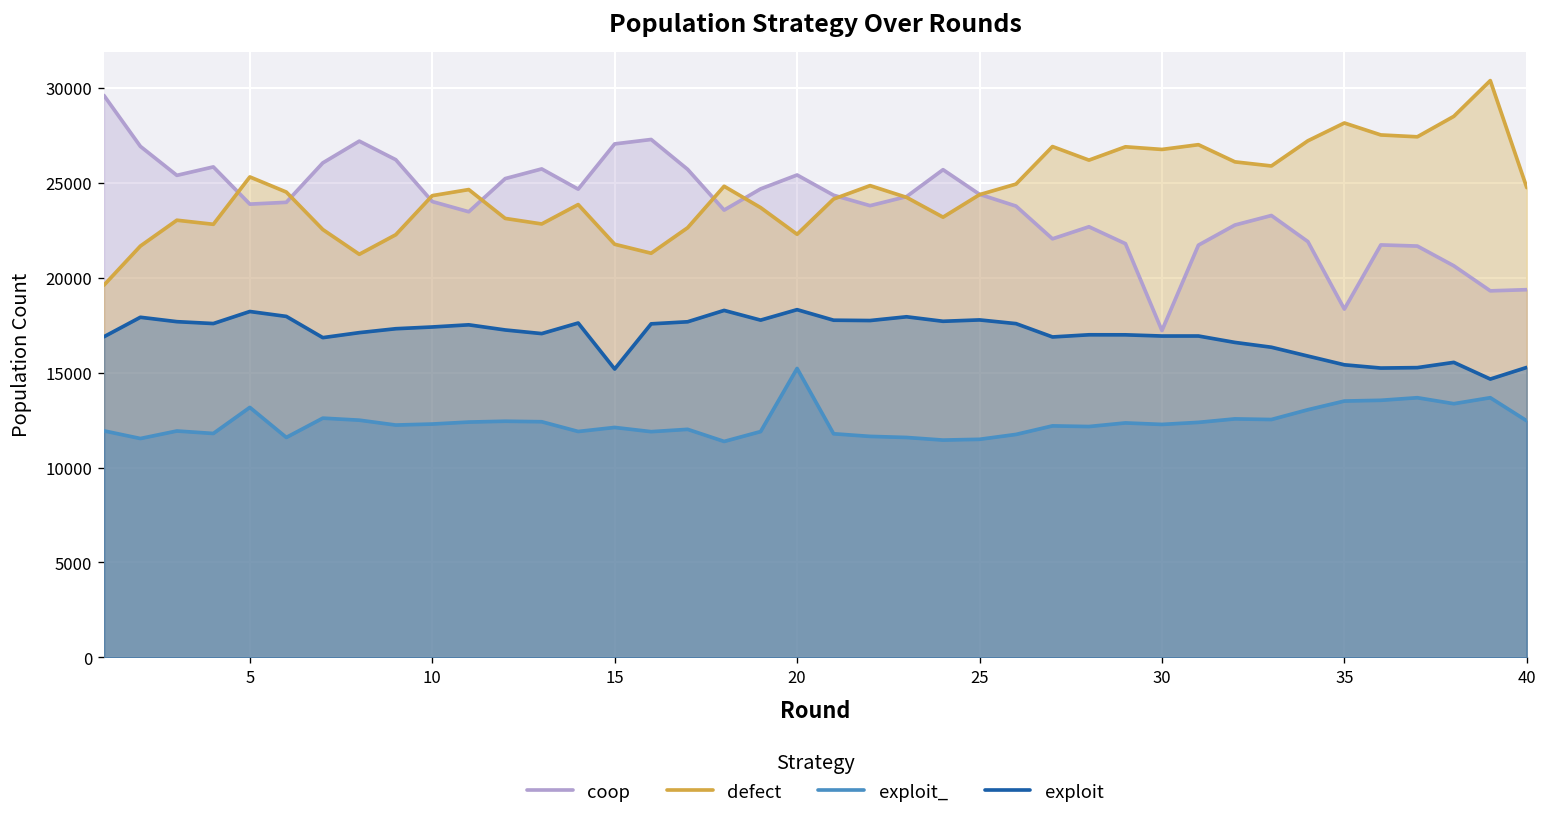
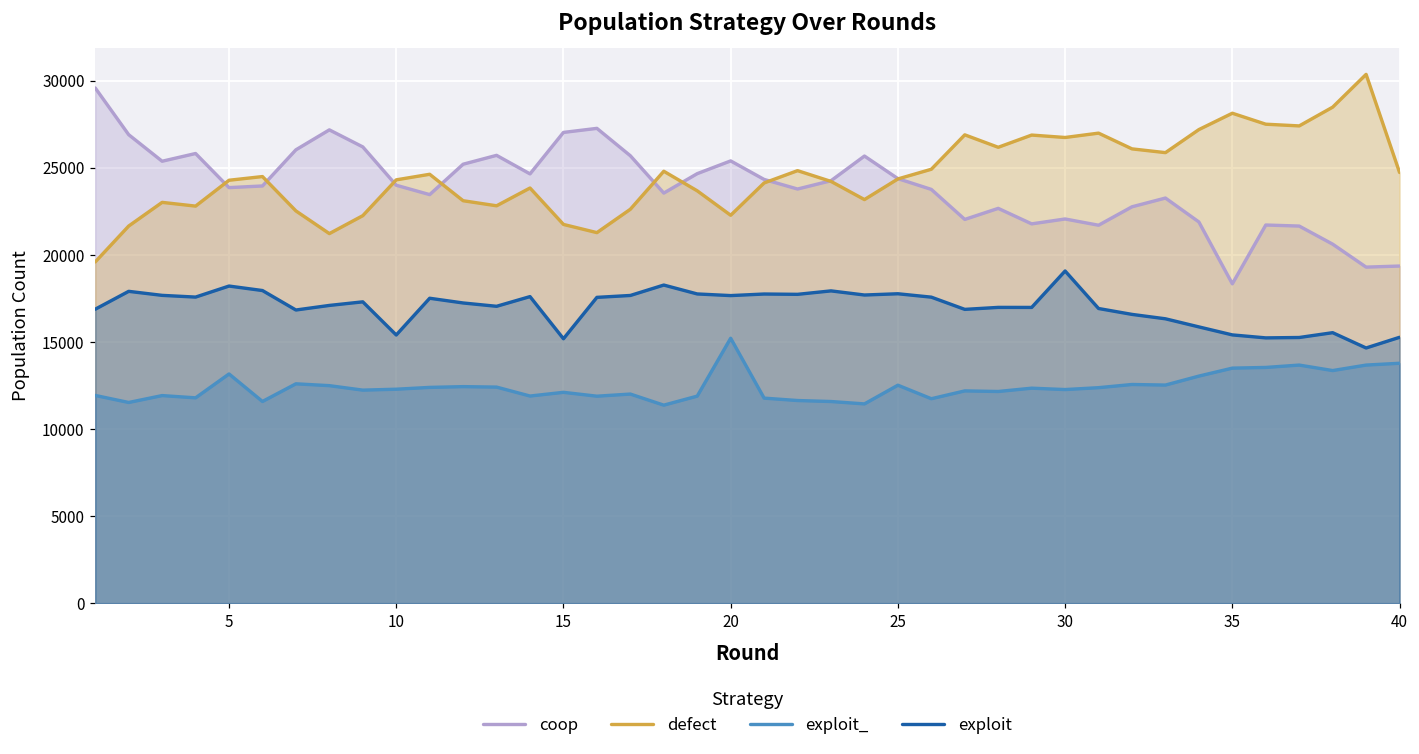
  {
    "coop": {
      "5": 23900,
      "10": 24000,
      "15": 27000,
      "20": 25400,
-     "30": 17200,
+     "30": 22100,
      "35": 18300,
      "40": 19400
    },
    "defect": {
-     "5": 25300,
+     "5": 24300,
      "10": 24300,
      "15": 21800,
      "20": 22300,
      "30": 26700,
      "35": 28100,
      "40": 24700
    },
    "exploit_": {
      "5": 13200,
      "10": 12300,
      "15": 12100,
      "20": 15200,
-     "25": 11500,
+     "25": 12500,
      "30": 12300,
      "35": 13500,
-     "40": 12500
+     "40": 13800
    },
    "exploit": {
      "5": 18200,
-     "10": 17400,
+     "10": 15400,
      "15": 15200,
-     "20": 18300,
+     "20": 17700,
      "25": 17800,
-     "30": 16900,
+     "30": 19100,
      "35": 15400,
      "40": 15300
    }
  }
